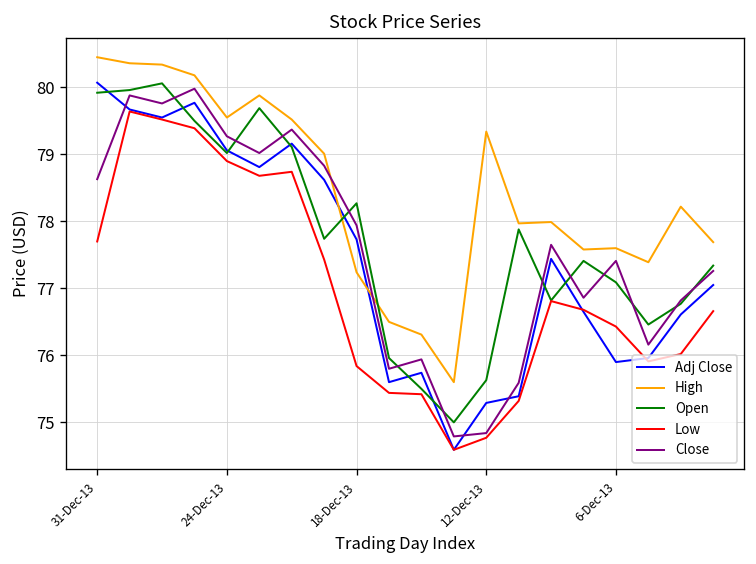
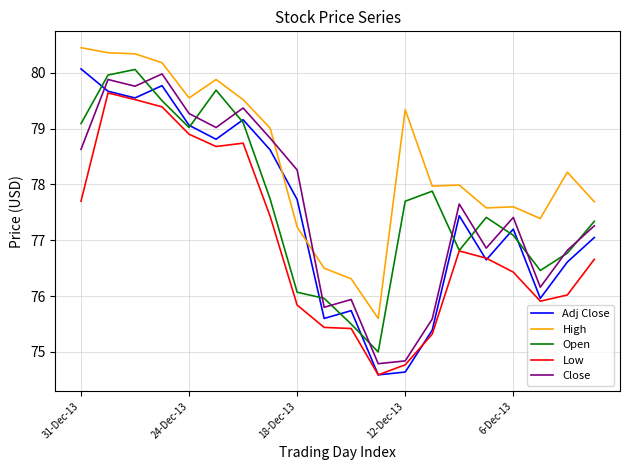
  {
    "Adj Close": {
      "31-Dec-13": 80.1,
      "18-Dec-13": 77.7,
-     "12-Dec-13": 75.3,
-     "6-Dec-13": 75.9
+     "12-Dec-13": 74.6,
+     "6-Dec-13": 77.2
    },
    "High": {
      "31-Dec-13": 80.5,
      "24-Dec-13": 79.6,
      "18-Dec-13": 77.2,
      "12-Dec-13": 79.3,
      "6-Dec-13": 77.6
    },
    "Open": {
-     "31-Dec-13": 79.9,
-     "18-Dec-13": 78.3,
-     "12-Dec-13": 75.6,
+     "31-Dec-13": 79.1,
+     "18-Dec-13": 76.1,
+     "12-Dec-13": 77.7,
      "6-Dec-13": 77.1
    },
    "Low": {
      "31-Dec-13": 77.7,
      "24-Dec-13": 78.9,
      "18-Dec-13": 75.8,
      "12-Dec-13": 74.8,
      "6-Dec-13": 76.4
    },
    "Close": {
      "31-Dec-13": 78.6,
      "24-Dec-13": 79.3,
-     "18-Dec-13": 77.9,
+     "18-Dec-13": 78.3,
      "12-Dec-13": 74.8,
      "6-Dec-13": 77.4
    }
  }
